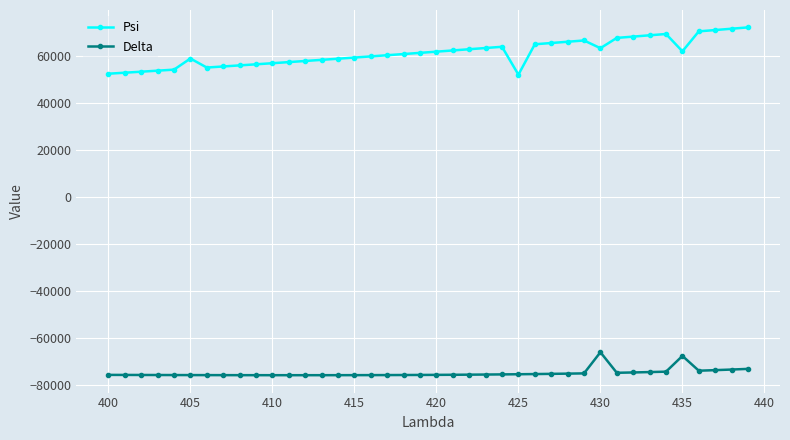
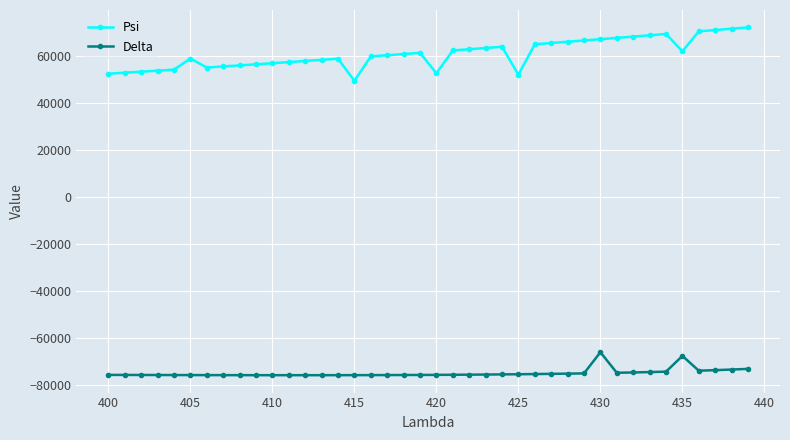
  {
    "Psi": {
      "400": 52000,
      "405": 59000,
      "410": 57000,
-     "415": 59000,
-     "420": 62000,
+     "415": 49000,
+     "420": 53000,
      "425": 52000,
-     "430": 63000,
+     "430": 67000,
      "435": 62000
    },
    "Delta": {
      "400": -76000,
      "405": -76000,
      "410": -76000,
      "415": -76000,
      "420": -76000,
      "425": -75000,
      "430": -66000,
      "435": -67000
    }
  }
